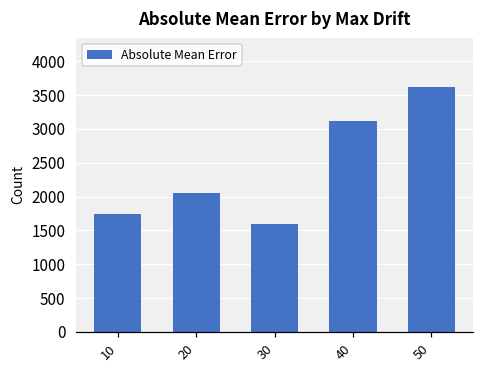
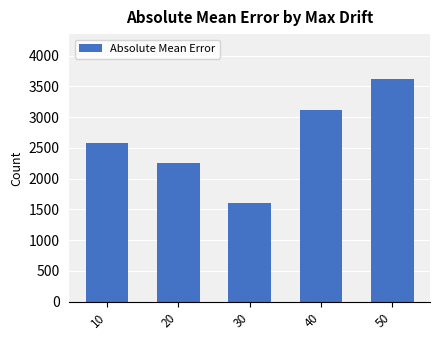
  {
-   "10": 1700,
-   "20": 2000,
+   "10": 2600,
+   "20": 2300,
    "30": 1600,
    "40": 3100,
    "50": 3600
  }
